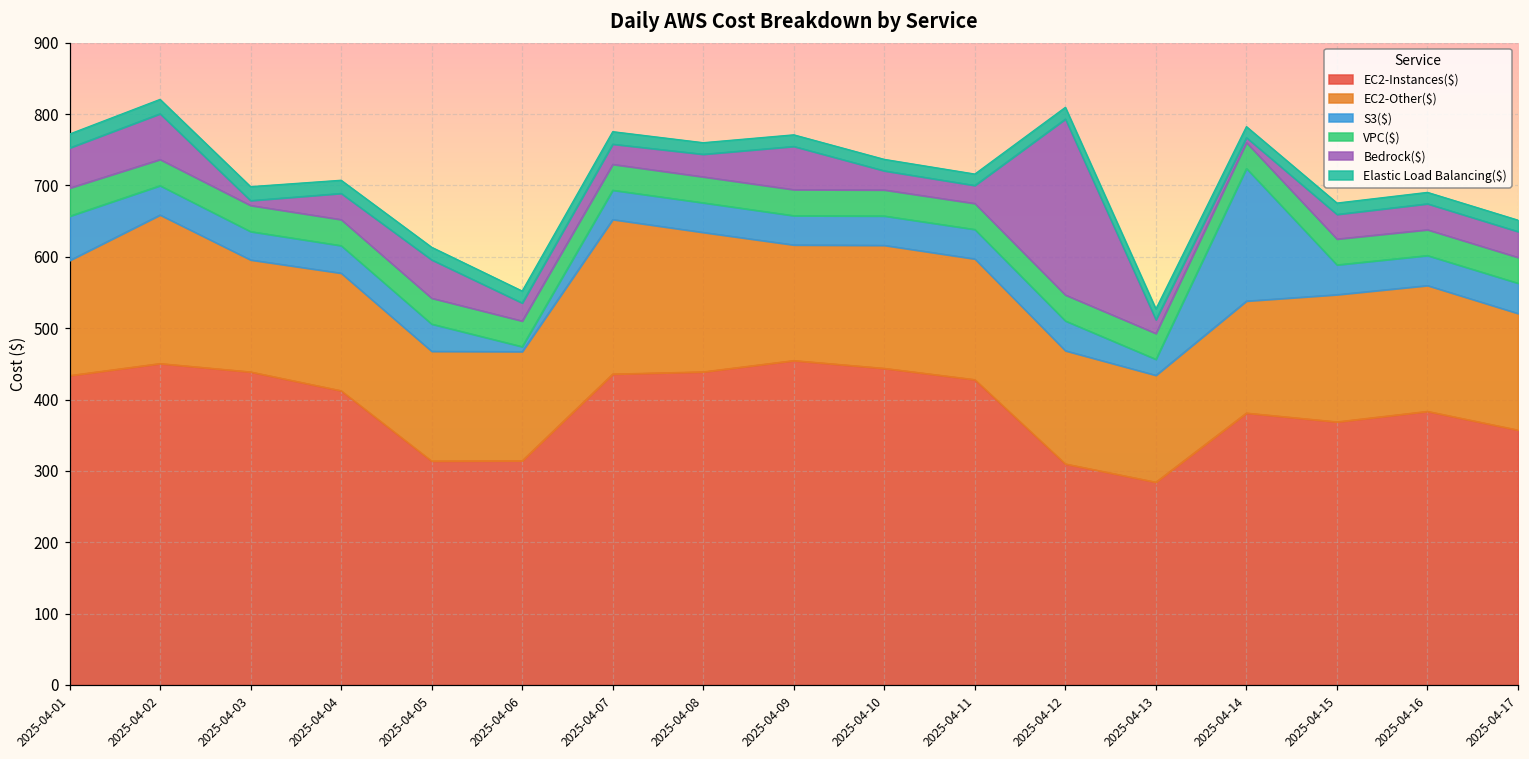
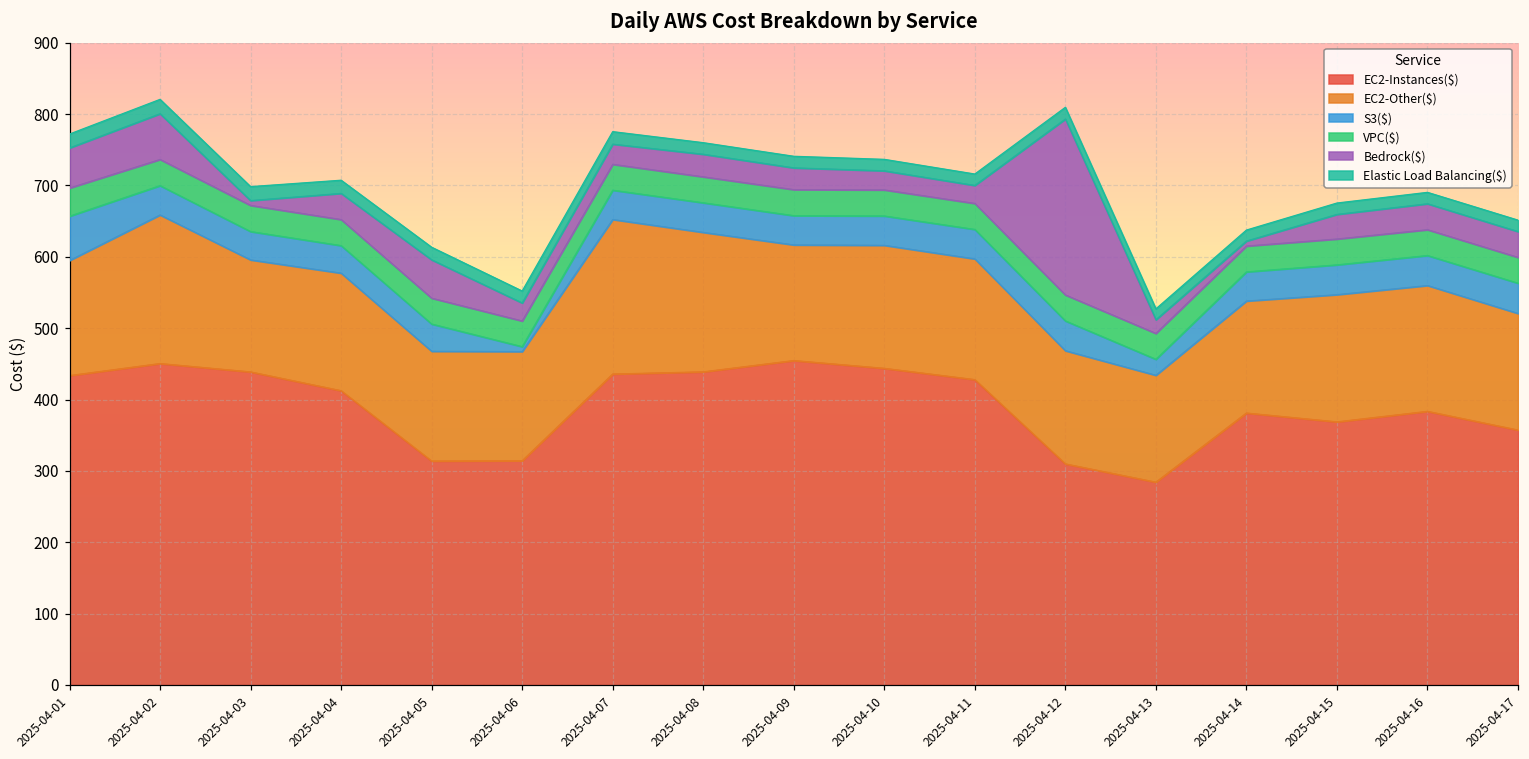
  {
    "S3($)": {
      "2025-04-01": 60,
      "2025-04-02": 40,
      "2025-04-03": 40,
      "2025-04-04": 40,
      "2025-04-05": 40,
      "2025-04-06": 10,
      "2025-04-07": 40,
      "2025-04-08": 40,
      "2025-04-09": 40,
      "2025-04-10": 40,
      "2025-04-11": 40,
      "2025-04-12": 40,
      "2025-04-13": 20,
-     "2025-04-14": 190,
+     "2025-04-14": 40,
      "2025-04-15": 40,
      "2025-04-16": 40,
      "2025-04-17": 40
    },
    "Bedrock($)": {
      "2025-04-01": 60,
      "2025-04-02": 60,
      "2025-04-03": 10,
      "2025-04-04": 40,
      "2025-04-05": 50,
      "2025-04-06": 30,
      "2025-04-07": 30,
      "2025-04-08": 30,
-     "2025-04-09": 60,
+     "2025-04-09": 30,
      "2025-04-10": 30,
      "2025-04-11": 30,
      "2025-04-12": 250,
      "2025-04-13": 20,
      "2025-04-14": 10,
      "2025-04-15": 30,
      "2025-04-16": 40,
      "2025-04-17": 40
    }
  }
